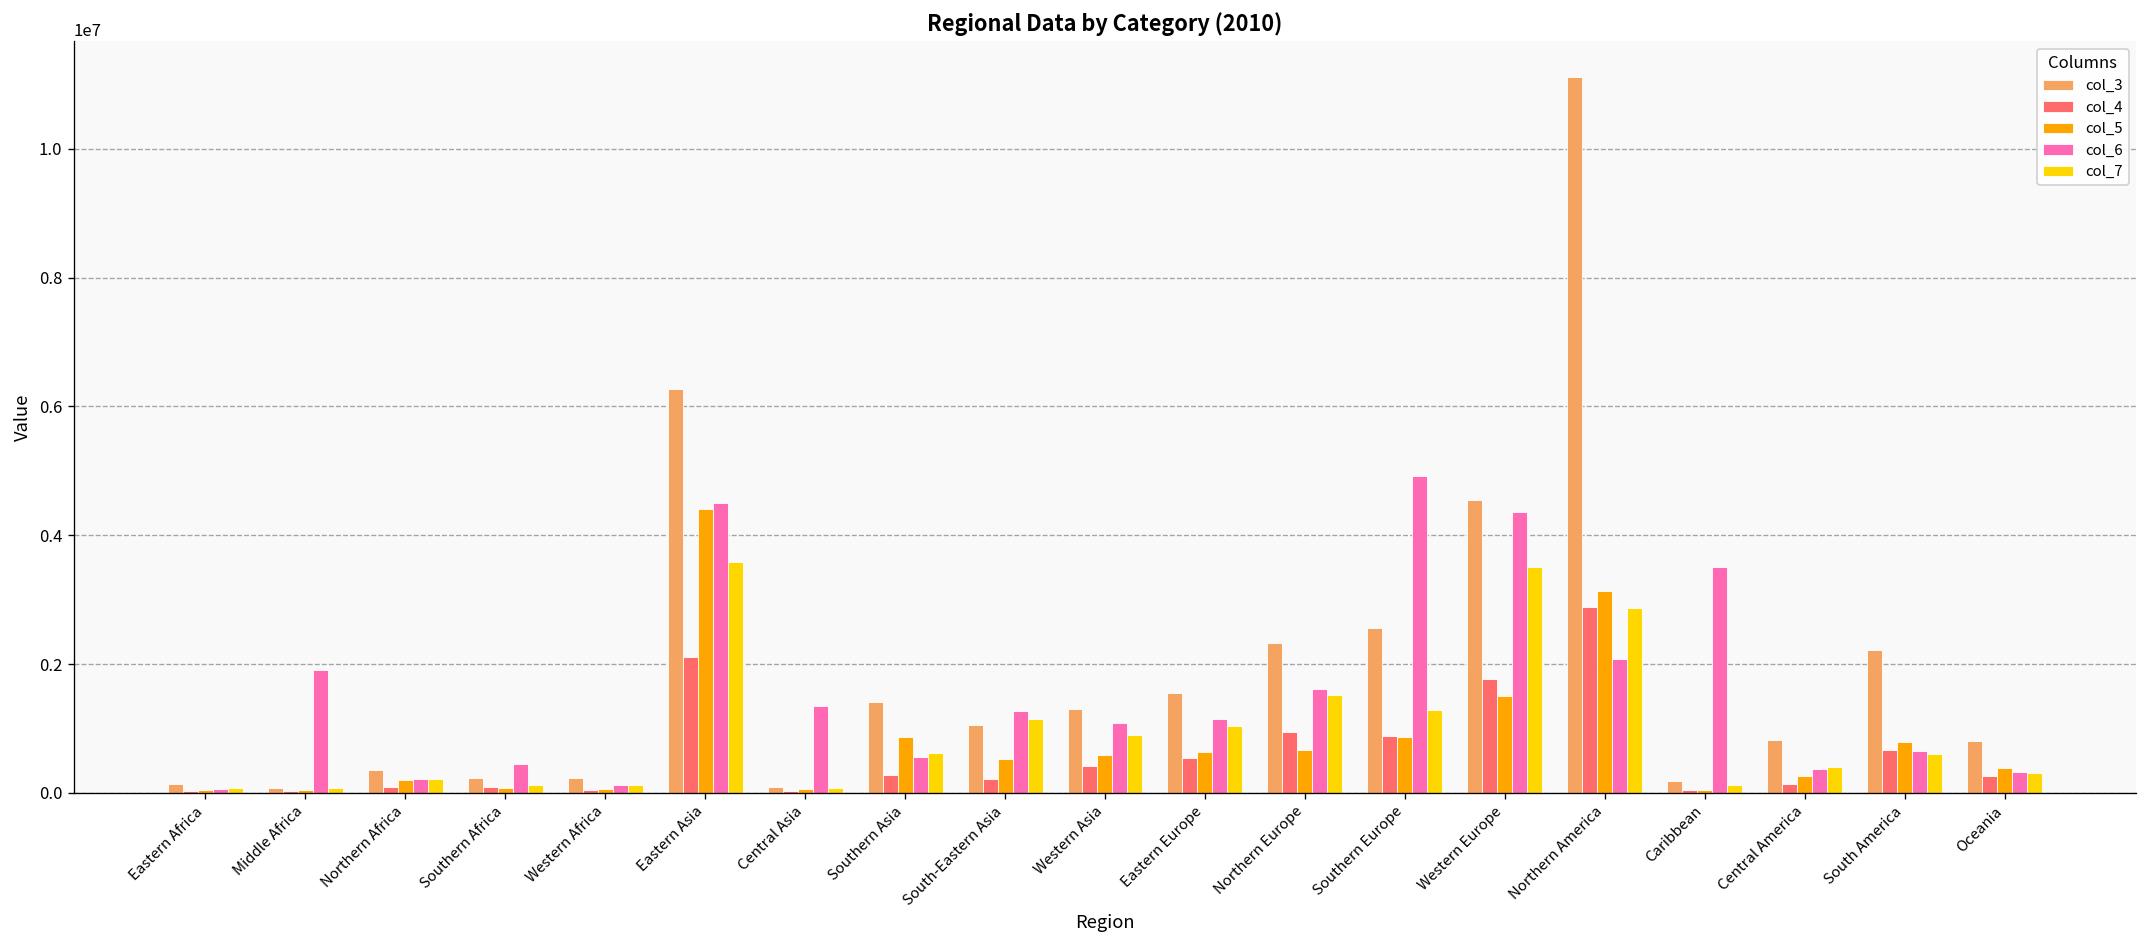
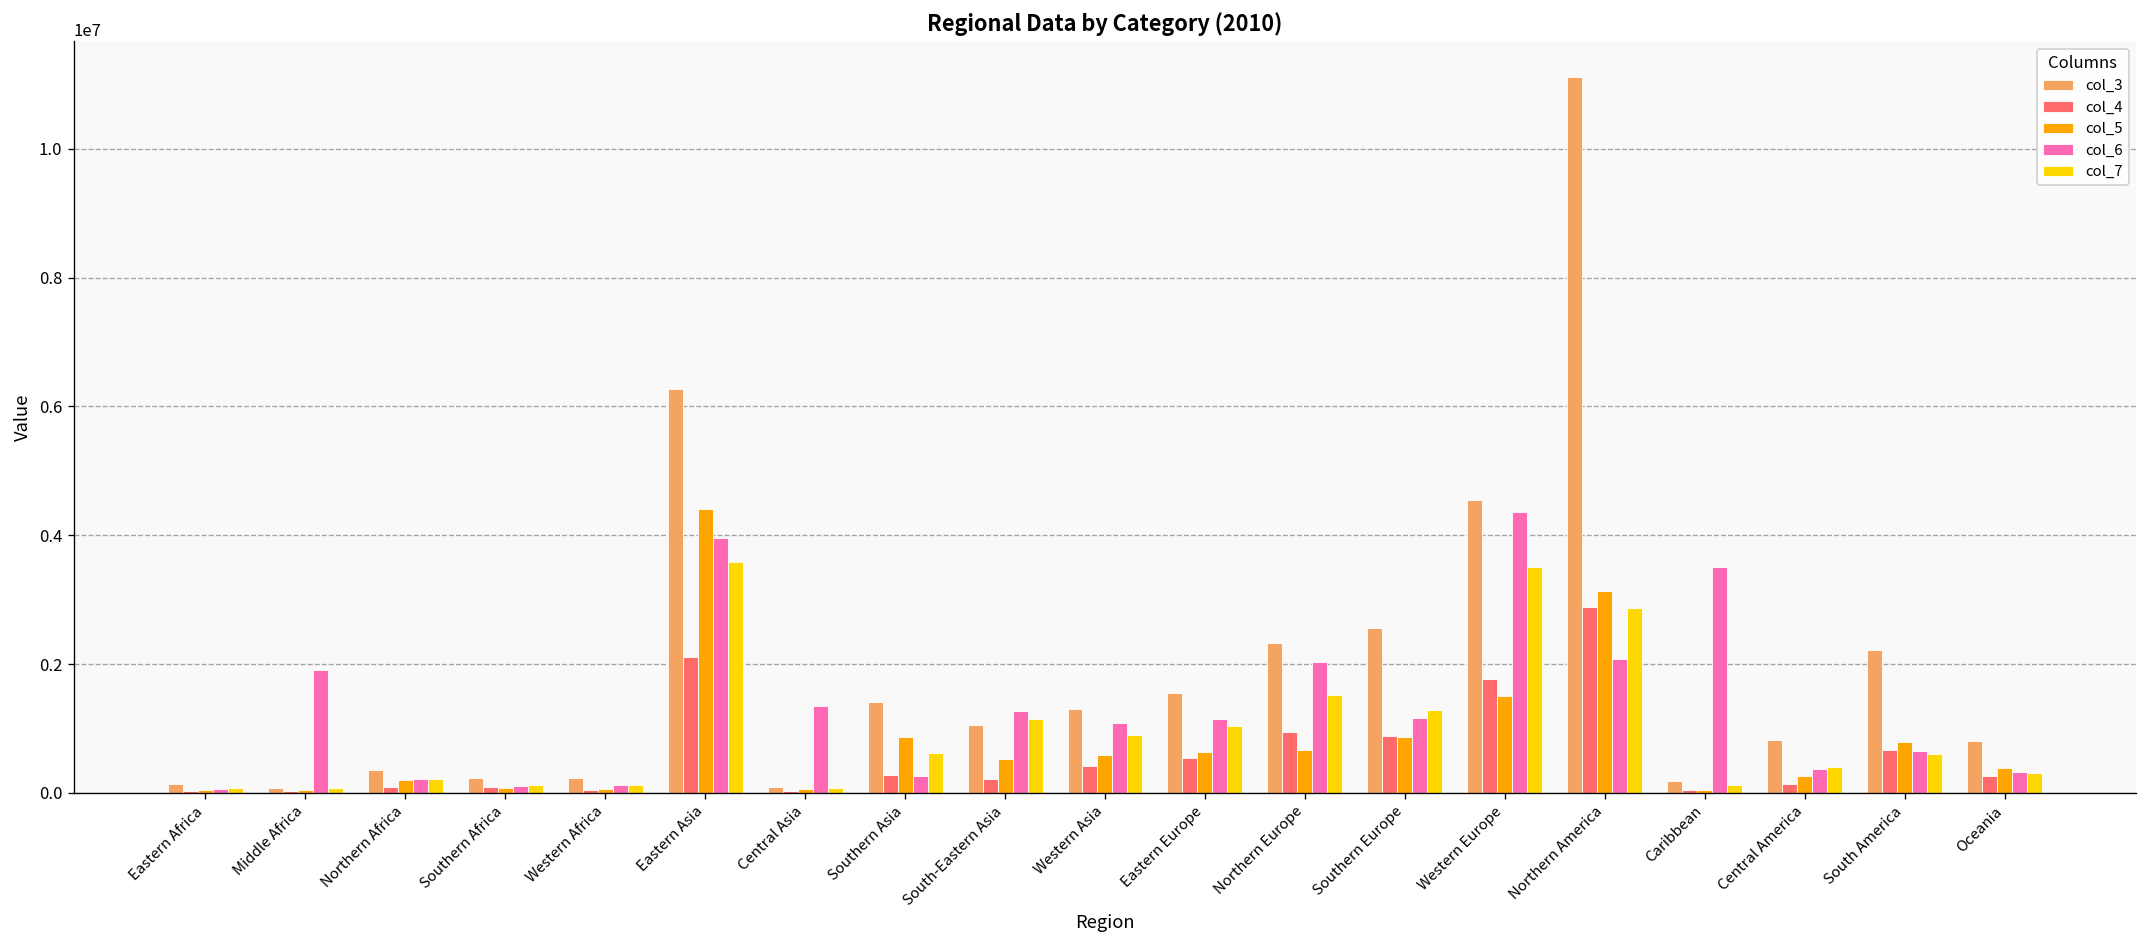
  {
    "col_6": {
      "Eastern Africa": 100000,
      "Middle Africa": 1900000,
      "Northern Africa": 200000,
-     "Southern Africa": 500000,
+     "Southern Africa": 100000,
      "Western Africa": 100000,
-     "Eastern Asia": 4500000,
+     "Eastern Asia": 4000000,
      "Central Asia": 1300000,
-     "Southern Asia": 500000,
+     "Southern Asia": 300000,
      "South-Eastern Asia": 1300000,
      "Western Asia": 1100000,
      "Eastern Europe": 1100000,
-     "Northern Europe": 1600000,
-     "Southern Europe": 4900000,
+     "Northern Europe": 2000000,
+     "Southern Europe": 1200000,
      "Western Europe": 4400000,
      "Northern America": 2100000,
      "Caribbean": 3500000,
      "Central America": 400000,
      "South America": 600000,
      "Oceania": 300000
    }
  }
